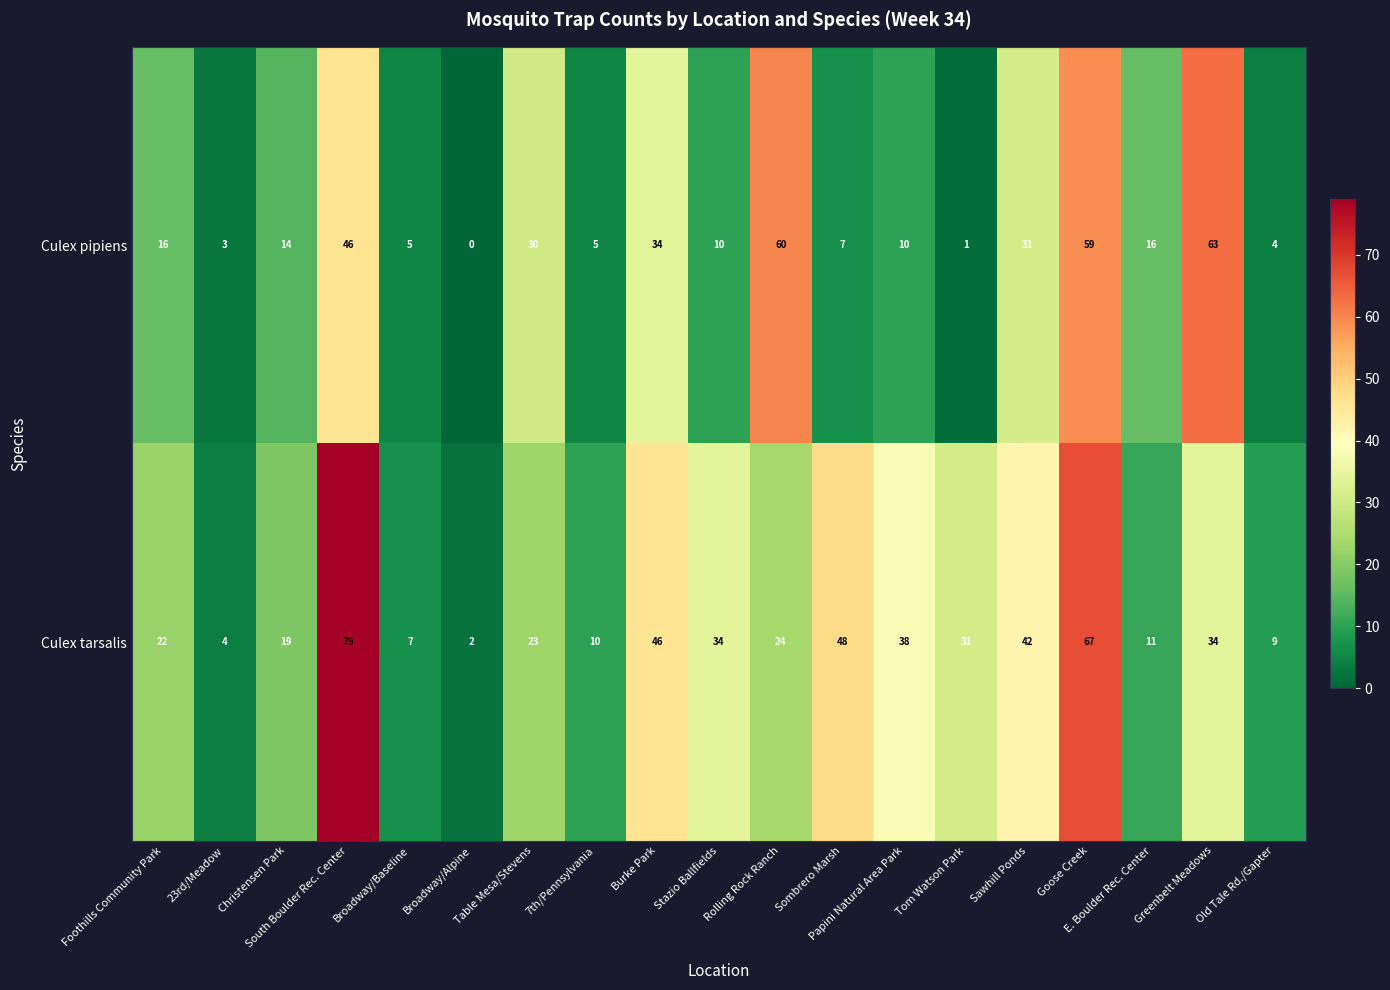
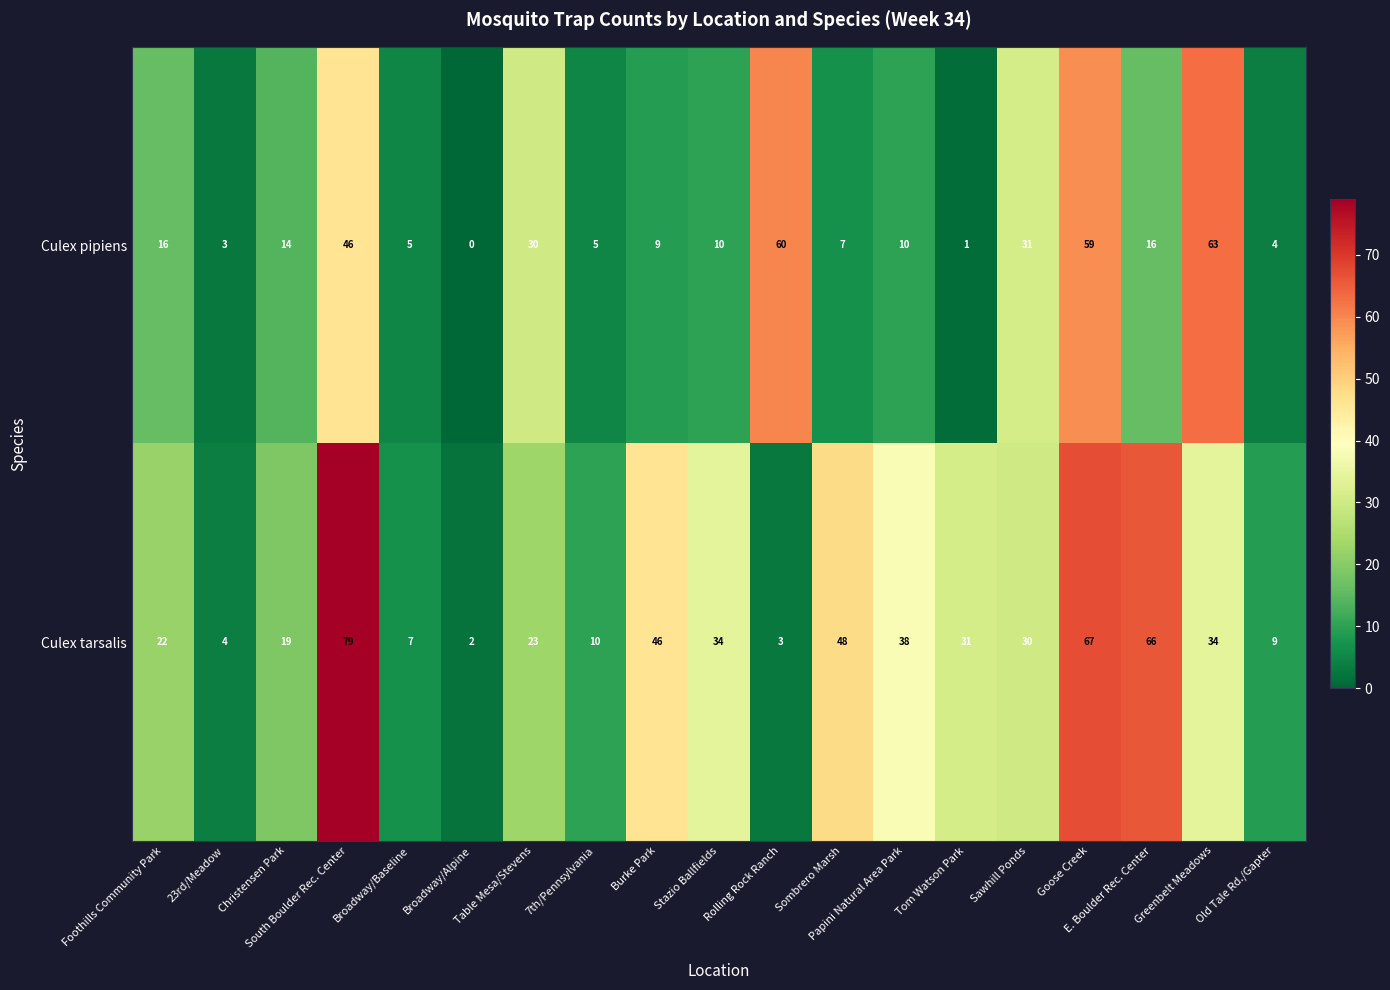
  {
    "Culex pipiens": {
      "Foothills Community Park": 16,
      "23rd/Meadow": 3,
      "Christensen Park": 14,
      "South Boulder Rec. Center": 46,
      "Broadway/Baseline": 5,
      "Broadway/Alpine": 0,
      "Table Mesa/Stevens": 30,
      "7th/Pennsylvania": 5,
-     "Burke Park": 34,
+     "Burke Park": 9,
      "Stazio Ballfields": 10,
      "Rolling Rock Ranch": 60,
      "Sombrero Marsh": 7,
      "Papini Natural Area Park": 10,
      "Tom Watson Park": 1,
      "Sawhill Ponds": 31,
      "Goose Creek": 59,
      "E. Boulder Rec. Center": 16,
      "Greenbelt Meadows": 63,
      "Old Tale Rd./Gapter": 4
    },
    "Culex tarsalis": {
      "Foothills Community Park": 22,
      "23rd/Meadow": 4,
      "Christensen Park": 19,
      "South Boulder Rec. Center": 79,
      "Broadway/Baseline": 7,
      "Broadway/Alpine": 2,
      "Table Mesa/Stevens": 23,
      "7th/Pennsylvania": 10,
      "Burke Park": 46,
      "Stazio Ballfields": 34,
-     "Rolling Rock Ranch": 24,
+     "Rolling Rock Ranch": 3,
      "Sombrero Marsh": 48,
      "Papini Natural Area Park": 38,
      "Tom Watson Park": 31,
-     "Sawhill Ponds": 42,
+     "Sawhill Ponds": 30,
      "Goose Creek": 67,
-     "E. Boulder Rec. Center": 11,
+     "E. Boulder Rec. Center": 66,
      "Greenbelt Meadows": 34,
      "Old Tale Rd./Gapter": 9
    }
  }
